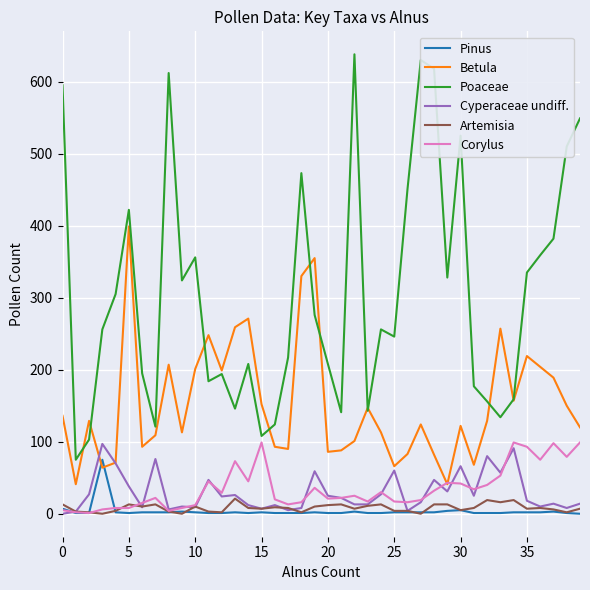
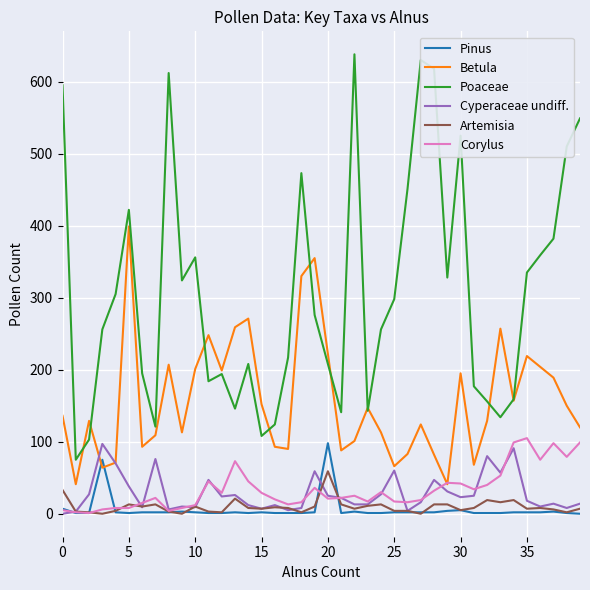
  {
    "Pinus": {
      "5": 0,
      "10": 0,
      "15": 0,
-     "20": 0,
+     "20": 100,
      "35": 0
    },
    "Betula": {
      "0": 140,
      "5": 400,
      "10": 200,
      "15": 150,
-     "20": 90,
+     "20": 220,
      "25": 70,
-     "30": 120,
+     "30": 200,
      "35": 220
    },
    "Poaceae": {
      "0": 600,
      "5": 420,
      "10": 360,
      "15": 110,
      "20": 210,
-     "25": 250,
+     "25": 300,
      "35": 340
    },
    "Cyperaceae undiff.": {
      "0": 0,
      "5": 40,
      "20": 30,
      "25": 60,
-     "30": 70,
+     "30": 20,
      "35": 20
    },
    "Artemisia": {
-     "0": 10,
+     "0": 30,
      "5": 10,
-     "20": 10,
+     "20": 60,
      "35": 10
    },
    "Corylus": {
      "5": 10,
-     "15": 100,
+     "15": 30,
      "20": 20,
      "25": 20,
      "30": 40,
-     "35": 90
+     "35": 110
    }
  }
